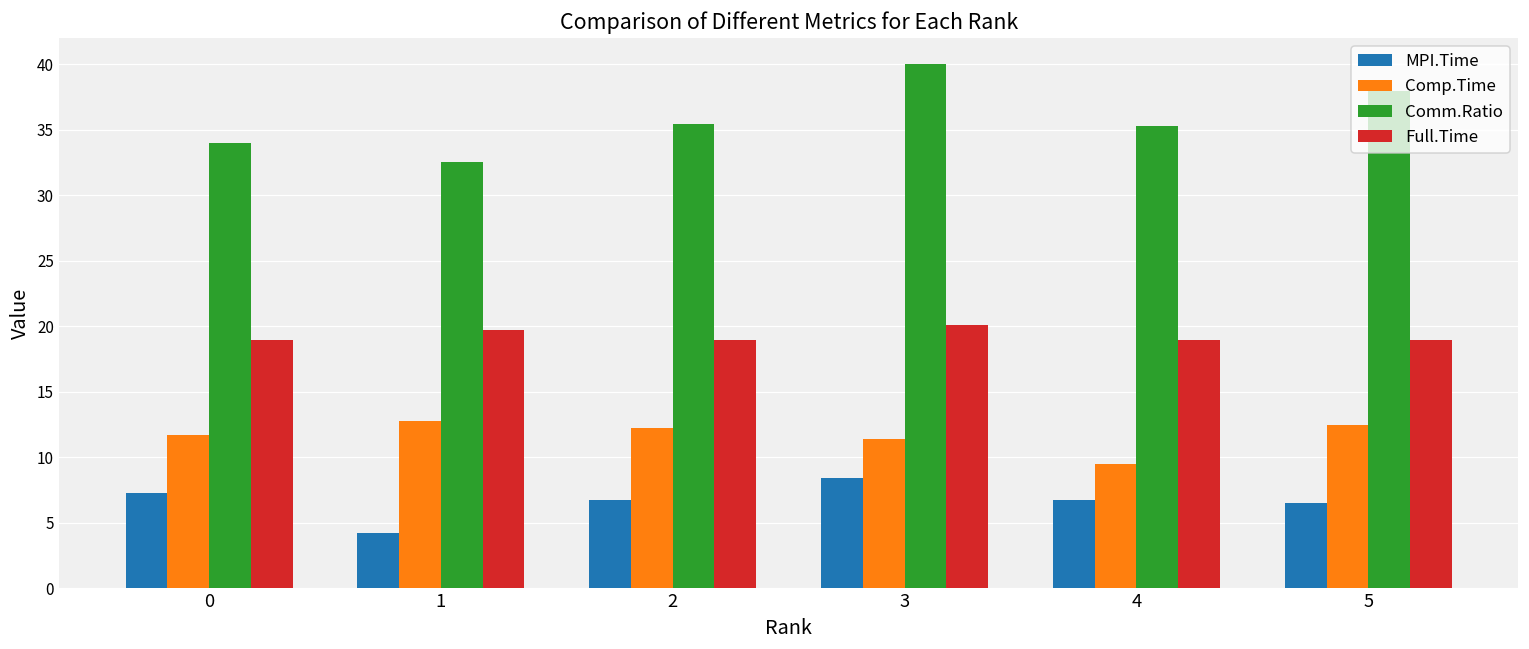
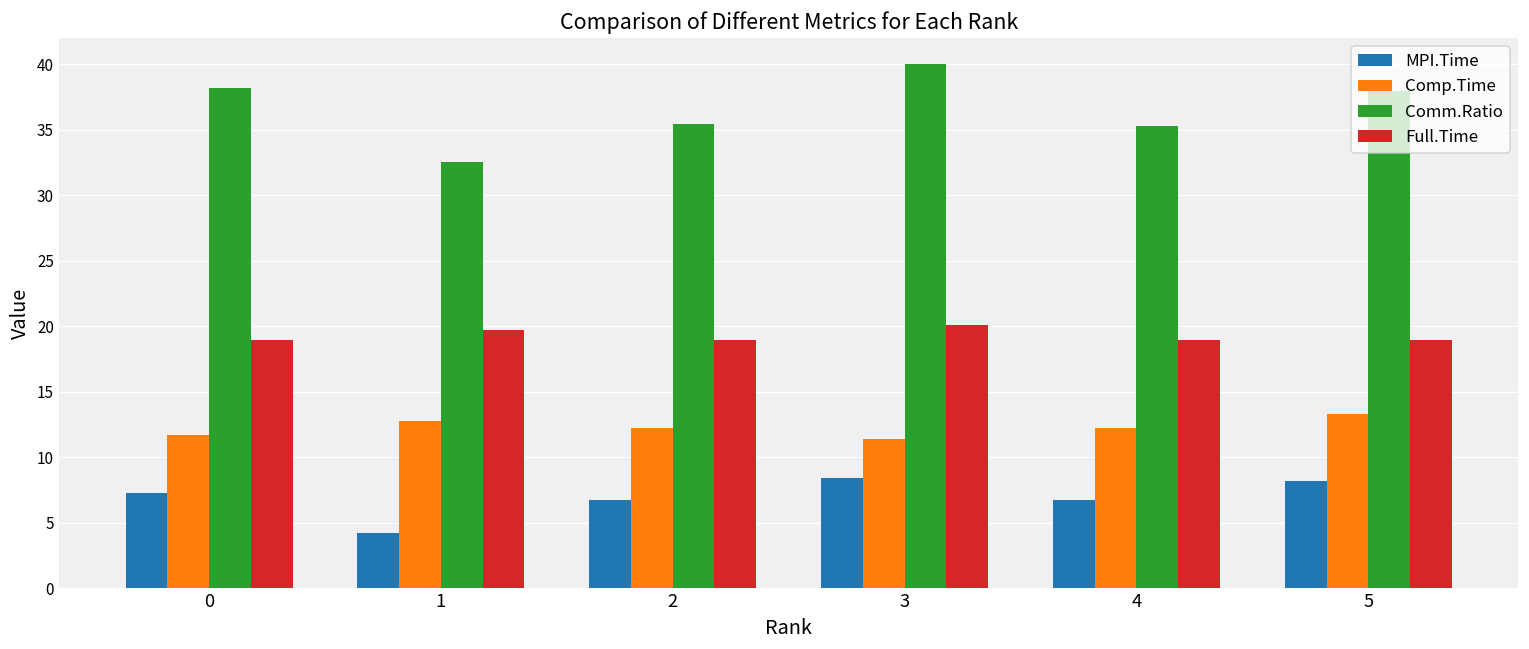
  {
    "MPI.Time": {
      "0": 7.2,
      "1": 4.2,
      "2": 6.7,
      "3": 8.4,
      "4": 6.7,
-     "5": 6.5
+     "5": 8.1
    },
    "Comp.Time": {
      "0": 11.7,
      "1": 12.8,
      "2": 12.2,
      "3": 11.4,
-     "4": 9.5,
-     "5": 12.5
+     "4": 12.3,
+     "5": 13.3
    },
    "Comm.Ratio": {
-     "0": 34.0,
+     "0": 38.1,
      "1": 32.5,
      "2": 35.4,
      "3": 40.0,
      "4": 35.3
    },
    "Full.Time": {
      "0": 18.9,
      "1": 19.7,
      "2": 18.9,
      "3": 20.1,
      "4": 18.9,
      "5": 18.9
    }
  }
